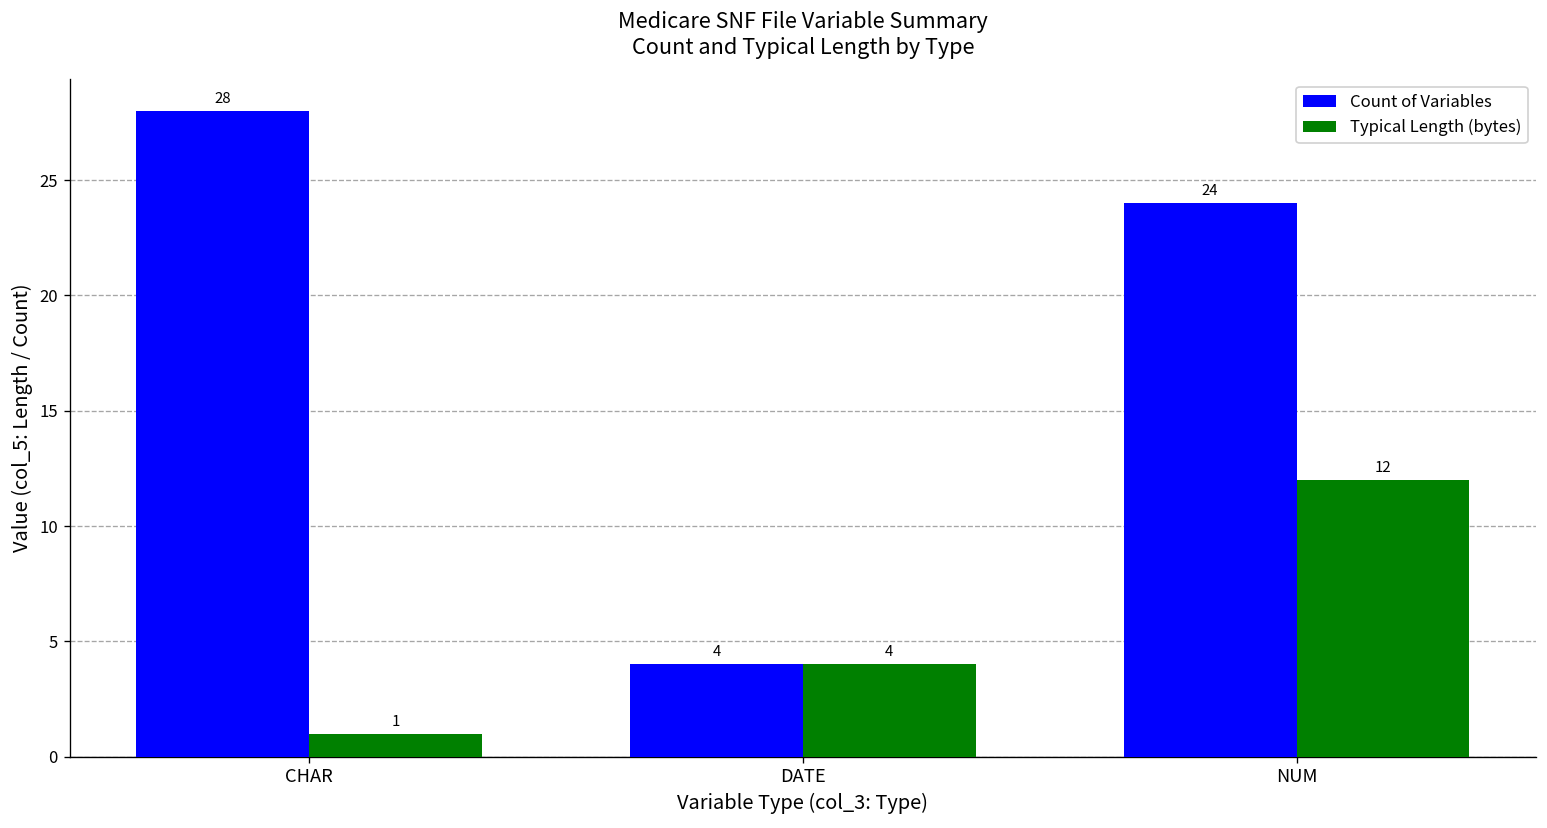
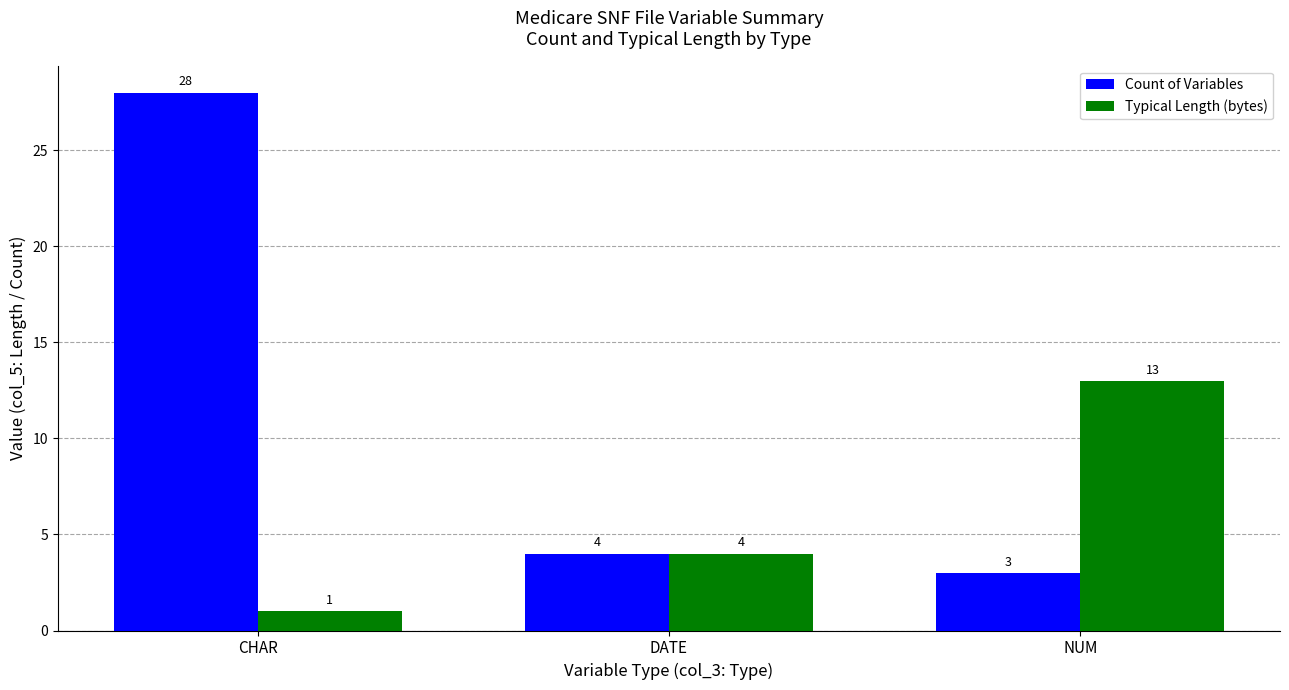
  {
    "Count of Variables": {
      "CHAR": 28,
      "DATE": 4,
-     "NUM": 24
+     "NUM": 3
    },
    "Typical Length (bytes)": {
      "CHAR": 1,
      "DATE": 4,
-     "NUM": 12
+     "NUM": 13
    }
  }
